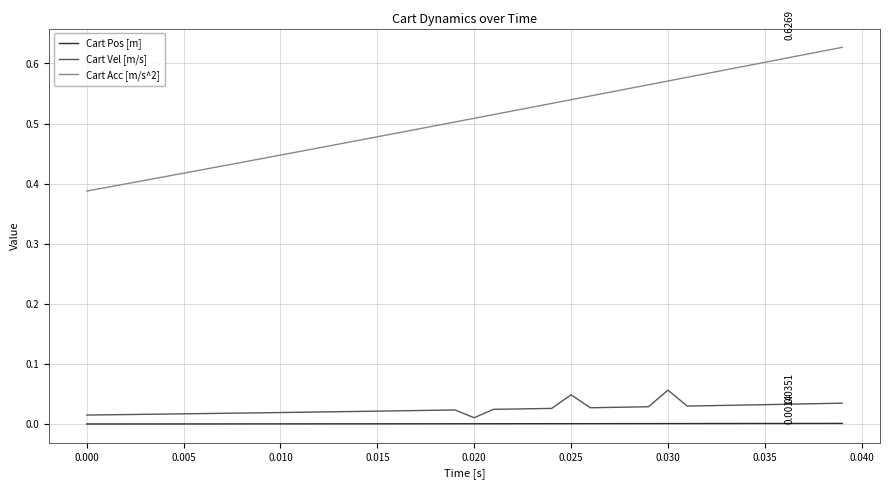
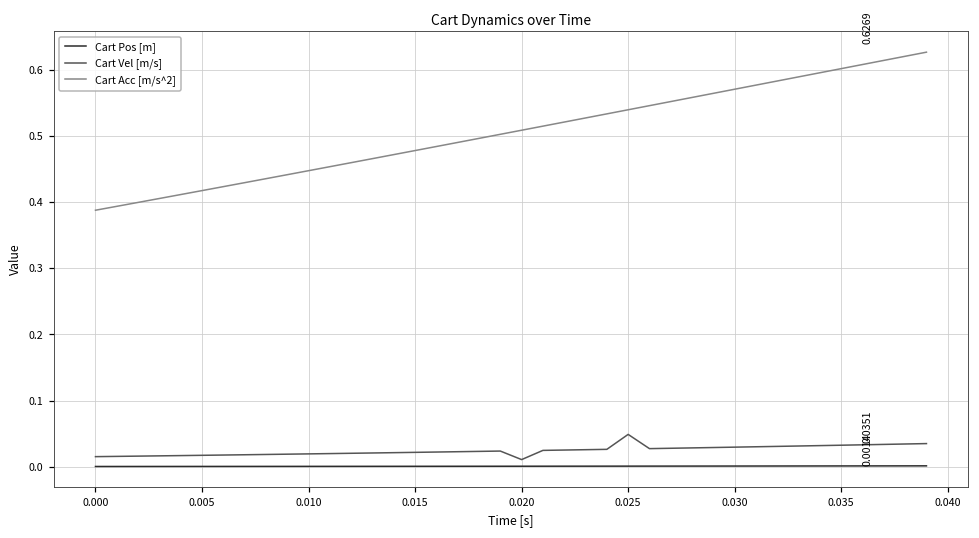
  {
    "Cart Pos [m]": {
      "0.000": 0.00,
      "0.005": 0.00,
      "0.010": 0.00,
      "0.015": 0.00,
      "0.020": 0.00,
      "0.025": 0.00,
      "0.030": 0.00,
      "0.035": 0.00
    },
    "Cart Vel [m/s]": {
      "0.000": 0.02,
      "0.005": 0.02,
      "0.010": 0.02,
      "0.015": 0.02,
      "0.020": 0.01,
      "0.025": 0.05,
-     "0.030": 0.06,
+     "0.030": 0.03,
      "0.035": 0.03
    },
    "Cart Acc [m/s^2]": {
      "0.000": 0.39,
      "0.005": 0.42,
      "0.010": 0.45,
      "0.015": 0.48,
      "0.020": 0.51,
      "0.025": 0.54,
      "0.030": 0.57,
      "0.035": 0.60
    }
  }
